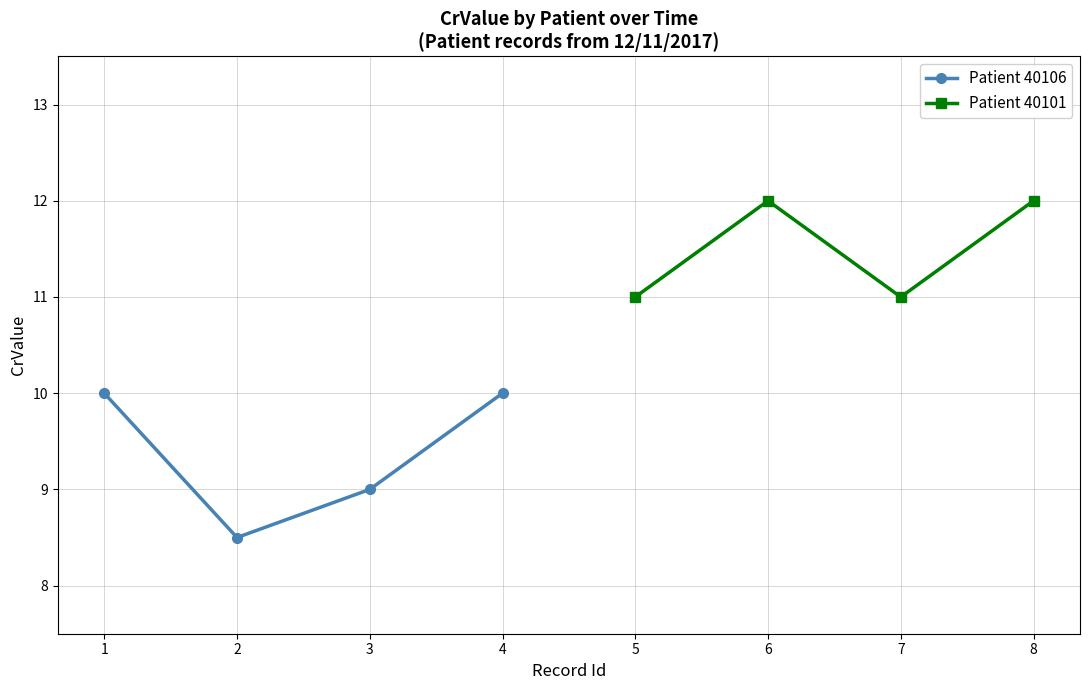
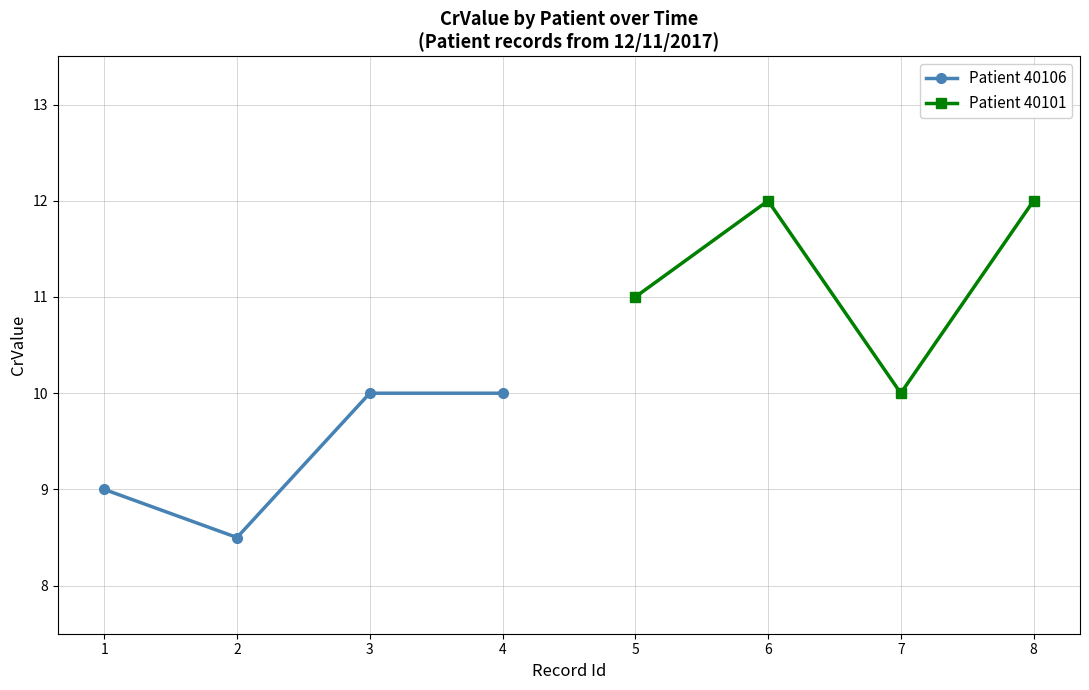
  {
    "Patient 40106": {
-     "1": 10,
+     "1": 9,
      "2": 8.5,
-     "3": 9,
+     "3": 10,
      "4": 10
    },
    "Patient 40101": {
      "5": 11,
      "6": 12,
-     "7": 11,
+     "7": 10,
      "8": 12
    }
  }
